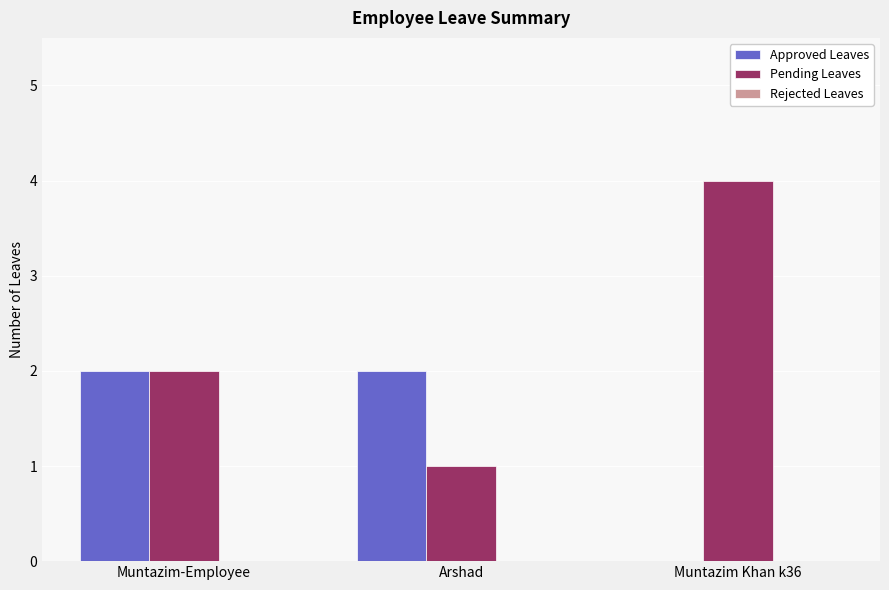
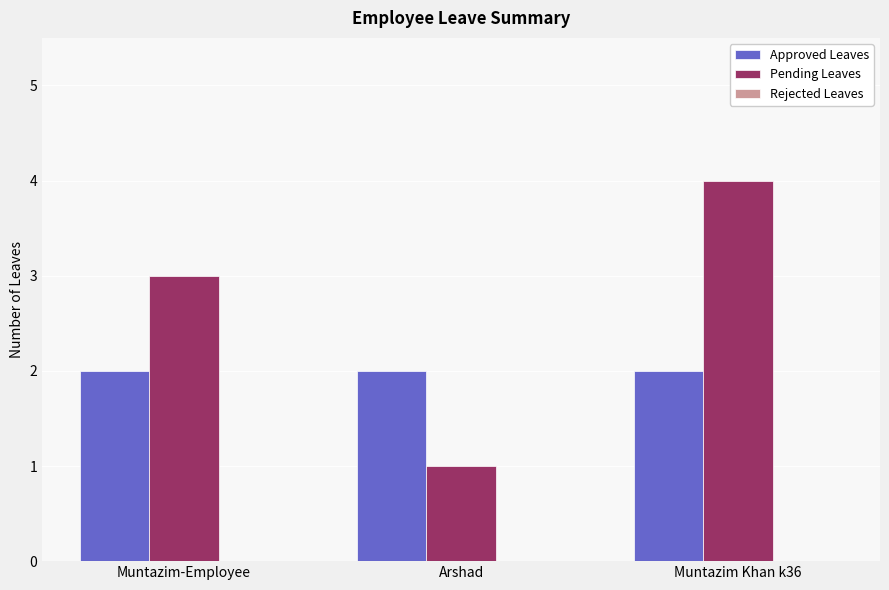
  {
    "Approved Leaves": {
      "Muntazim-Employee": 2,
      "Arshad": 2,
-     "Muntazim Khan k36": 0
+     "Muntazim Khan k36": 2
    },
    "Pending Leaves": {
-     "Muntazim-Employee": 2,
+     "Muntazim-Employee": 3,
      "Arshad": 1,
      "Muntazim Khan k36": 4
    },
    "Rejected Leaves": {
      "Muntazim-Employee": 0,
      "Arshad": 0,
      "Muntazim Khan k36": 0
    }
  }
